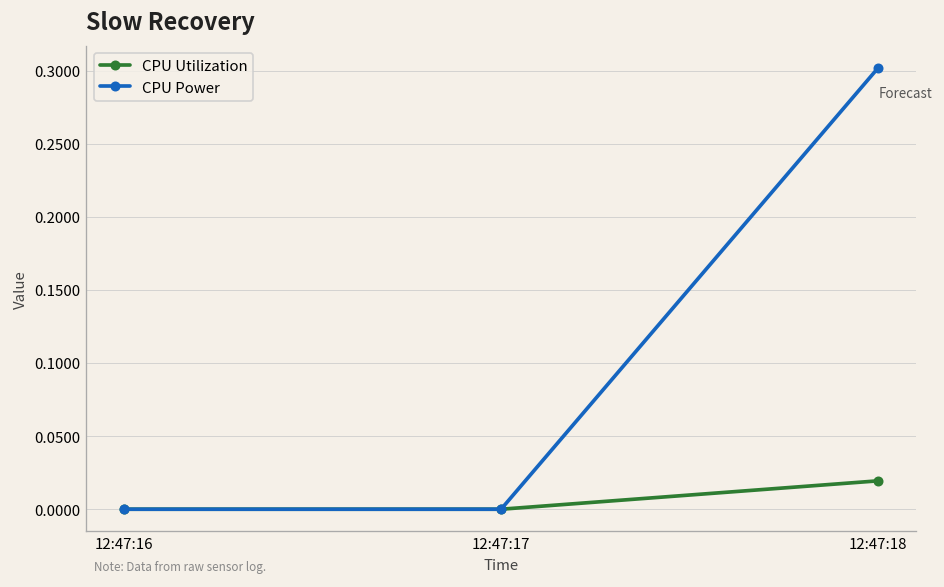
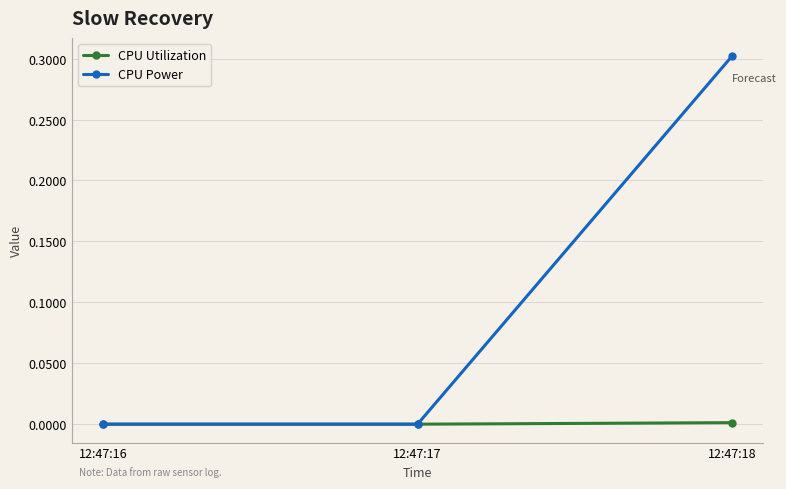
  {
    "CPU Utilization": {
-     "12:47:18": 0.019
+     "12:47:18": 0.001
    },
    "CPU Power": {
      "12:47:18": 0.302
    }
  }
